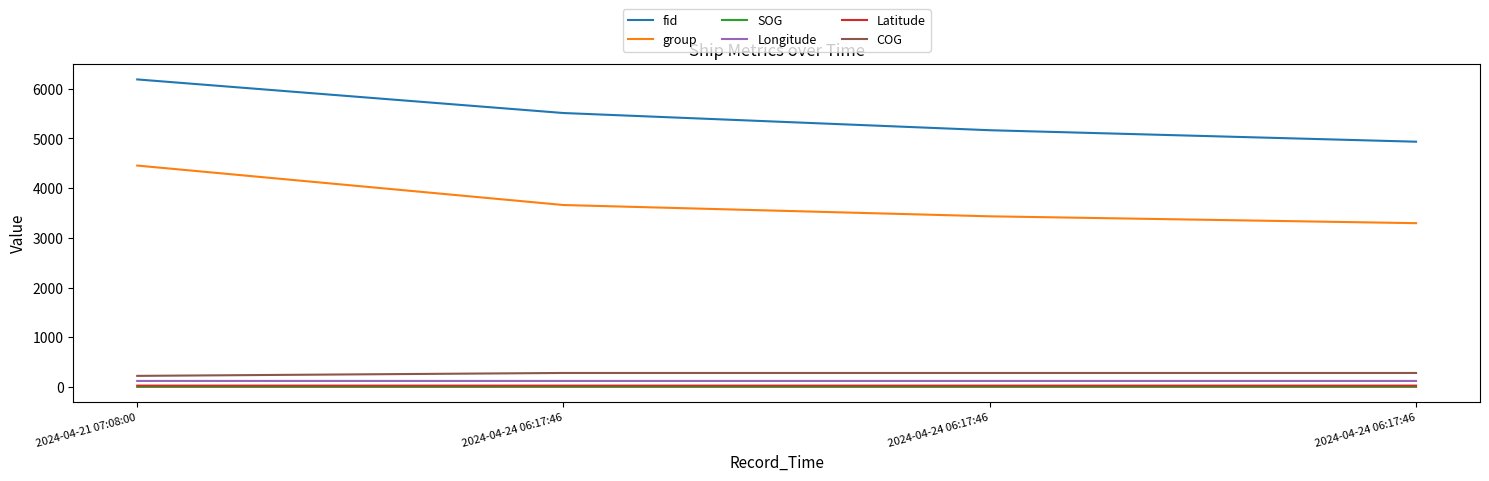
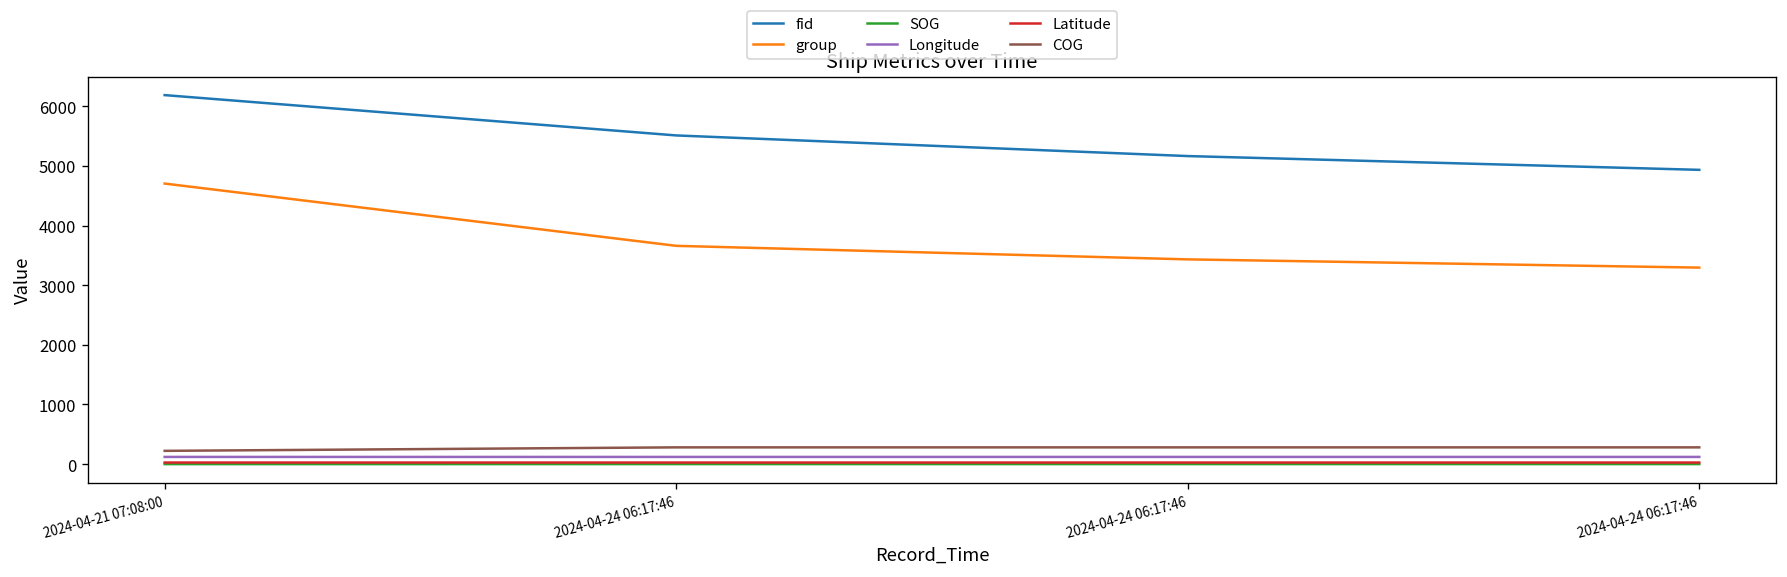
  {
    "fid": {
      "2024-04-21 07:08:00": 6200
    },
    "group": {
-     "2024-04-21 07:08:00": 4500
+     "2024-04-21 07:08:00": 4700
    },
    "Longitude": {
      "2024-04-21 07:08:00": 100
    },
    "COG": {
      "2024-04-21 07:08:00": 200
    }
  }
